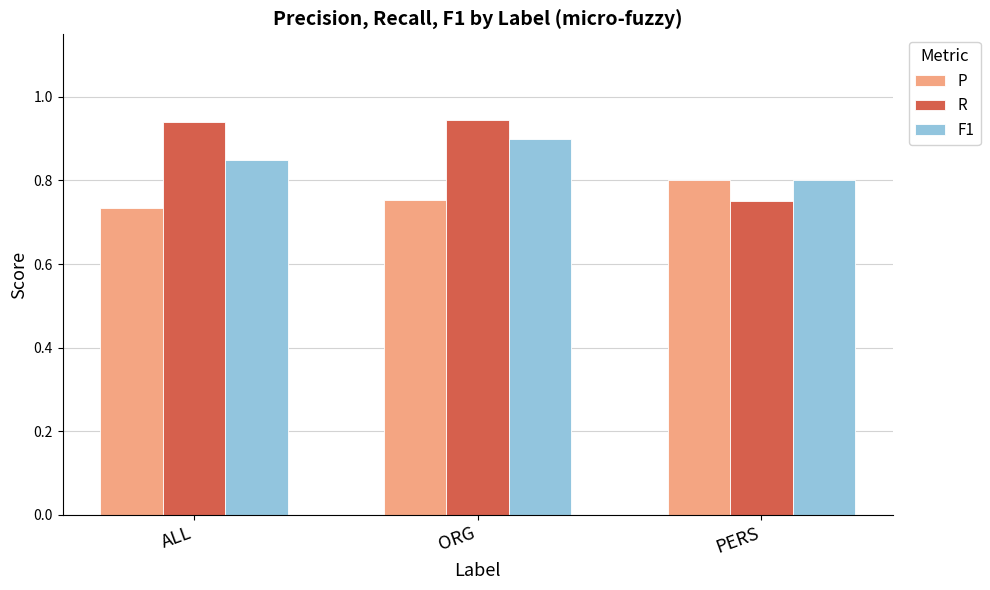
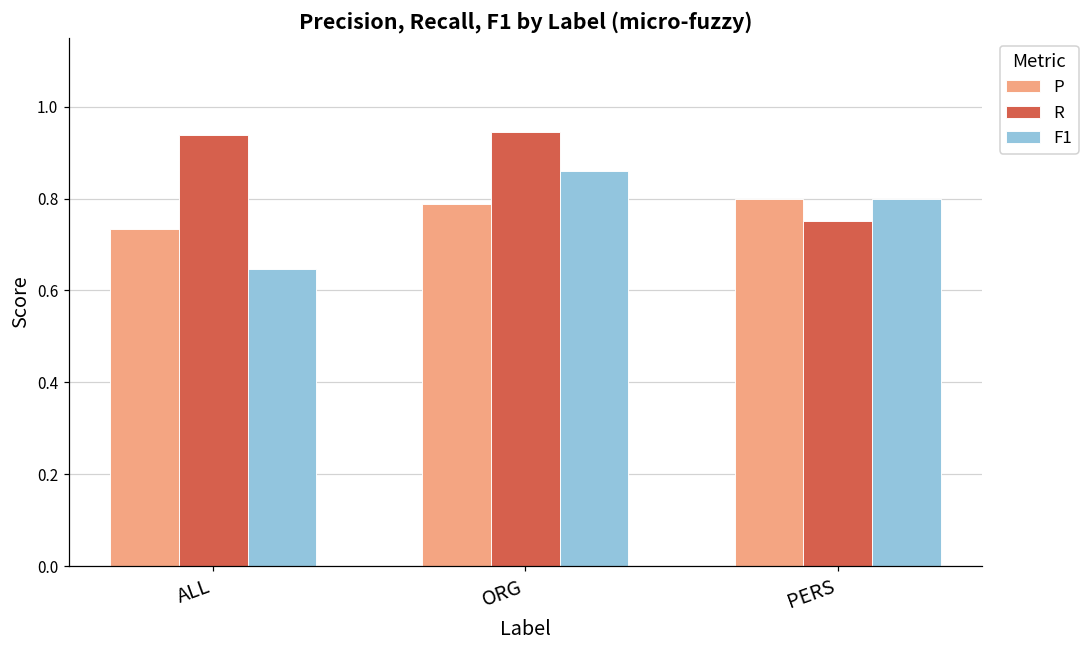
  {
    "P": {
      "ALL": 0.73,
-     "ORG": 0.75,
+     "ORG": 0.79,
      "PERS": 0.80
    },
    "R": {
      "ALL": 0.94,
      "ORG": 0.95,
      "PERS": 0.75
    },
    "F1": {
-     "ALL": 0.85,
-     "ORG": 0.90,
+     "ALL": 0.65,
+     "ORG": 0.86,
      "PERS": 0.80
    }
  }
